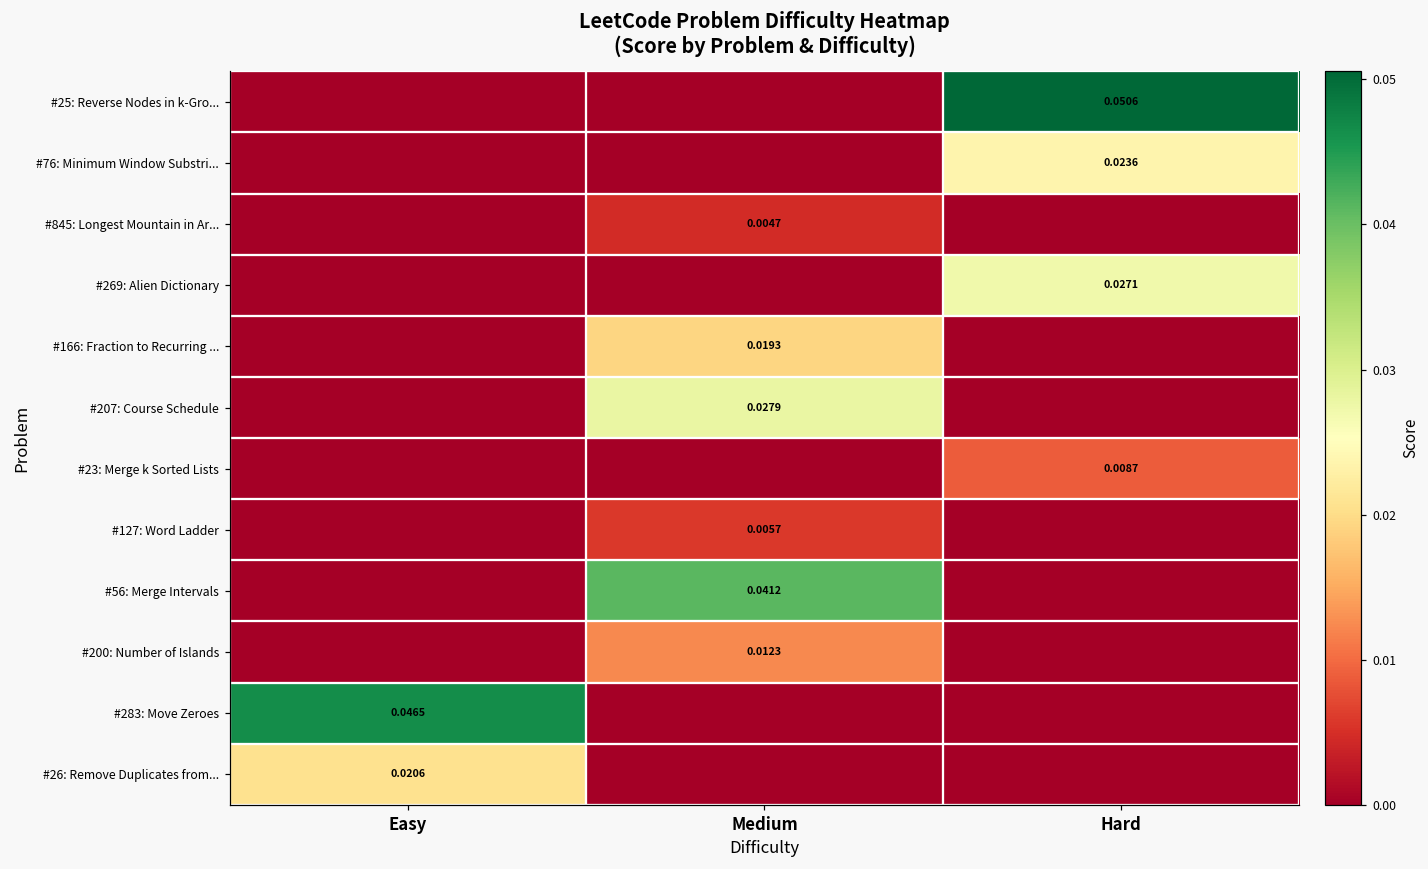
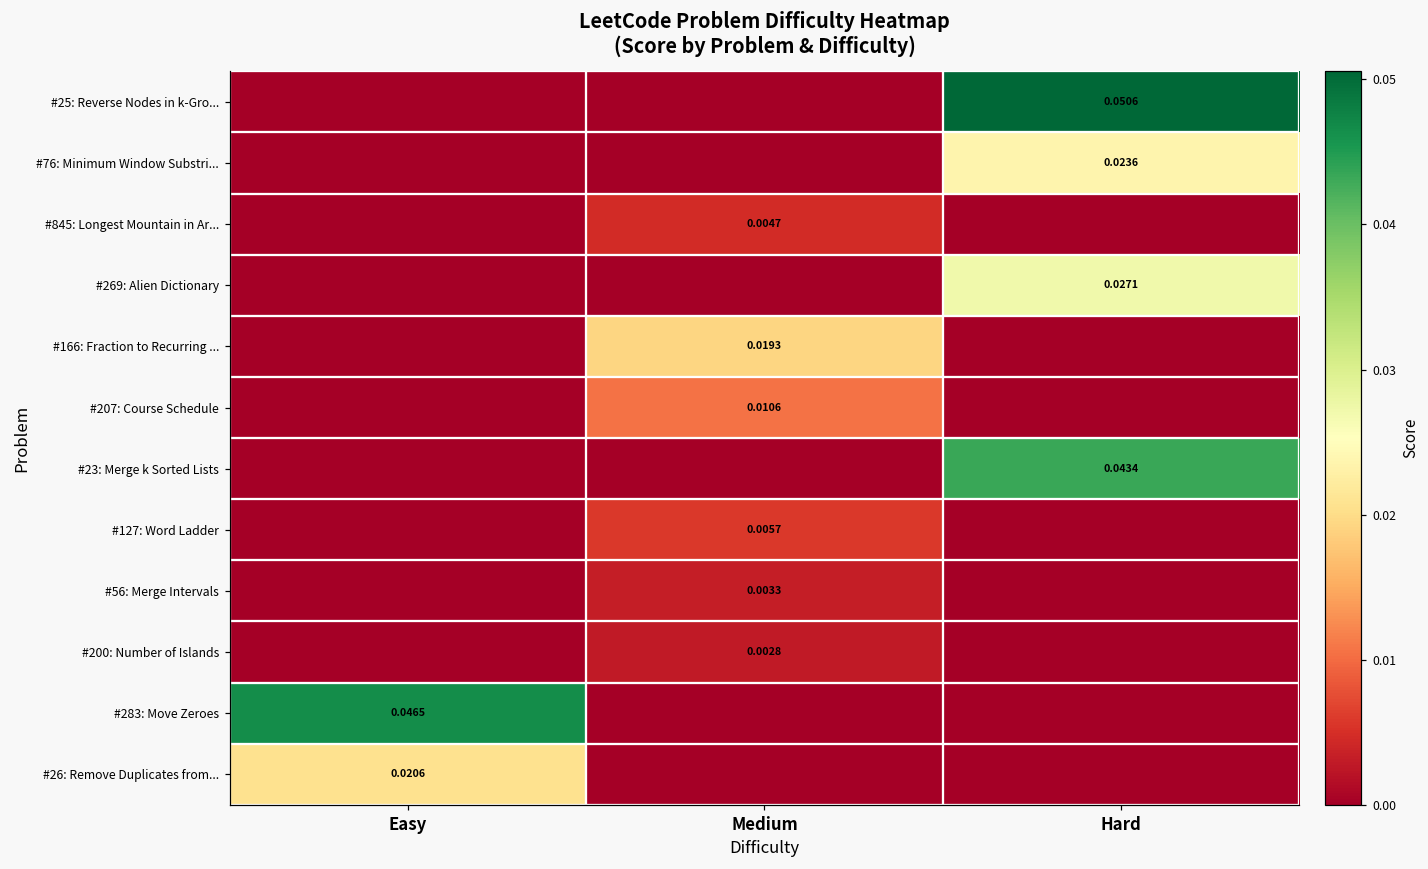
  {
    "#25: Reverse Nodes in k-Gro...": {
      "Hard": 0.0506
    },
    "#76: Minimum Window Substri...": {
      "Hard": 0.0236
    },
    "#845: Longest Mountain in Ar...": {
      "Medium": 0.0047
    },
    "#269: Alien Dictionary": {
      "Hard": 0.0271
    },
    "#166: Fraction to Recurring ...": {
      "Medium": 0.0193
    },
    "#207: Course Schedule": {
-     "Medium": 0.0279
+     "Medium": 0.0106
    },
    "#23: Merge k Sorted Lists": {
-     "Hard": 0.0087
+     "Hard": 0.0434
    },
    "#127: Word Ladder": {
      "Medium": 0.0057
    },
    "#56: Merge Intervals": {
-     "Medium": 0.0412
+     "Medium": 0.0033
    },
    "#200: Number of Islands": {
-     "Medium": 0.0123
+     "Medium": 0.0028
    },
    "#283: Move Zeroes": {
      "Easy": 0.0465
    },
    "#26: Remove Duplicates from...": {
      "Easy": 0.0206
    }
  }
